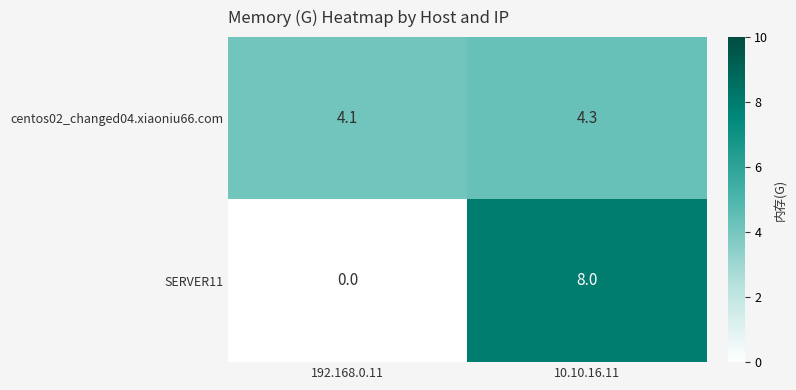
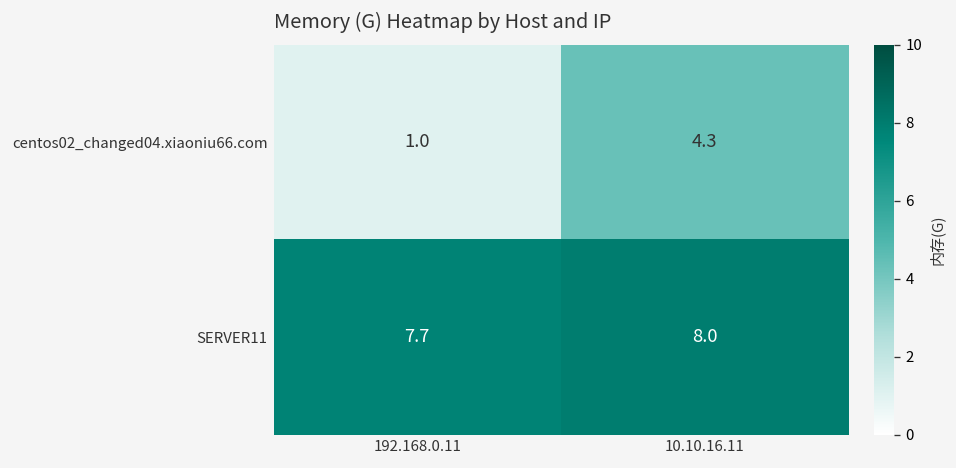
  {
    "centos02_changed04.xiaoniu66.com": {
-     "192.168.0.11": 4.1,
+     "192.168.0.11": 1.0,
      "10.10.16.11": 4.3
    },
    "SERVER11": {
-     "192.168.0.11": 0.0,
+     "192.168.0.11": 7.7,
      "10.10.16.11": 8.0
    }
  }
